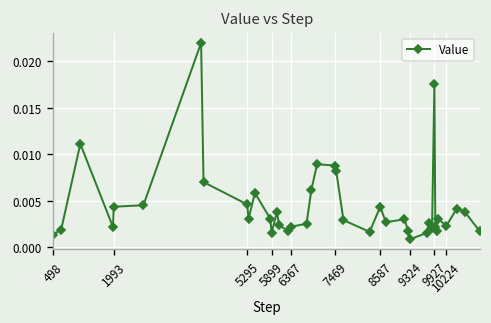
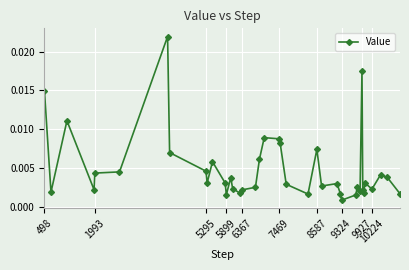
  {
-   "498": 0.001,
+   "498": 0.015,
    "1993": 0.004,
    "5295": 0.005,
    "5899": 0.002,
    "6367": 0.002,
    "7469": 0.009,
-   "8587": 0.004,
+   "8587": 0.007,
    "9324": 0.001,
    "9927": 0.018,
    "10224": 0.002
  }
